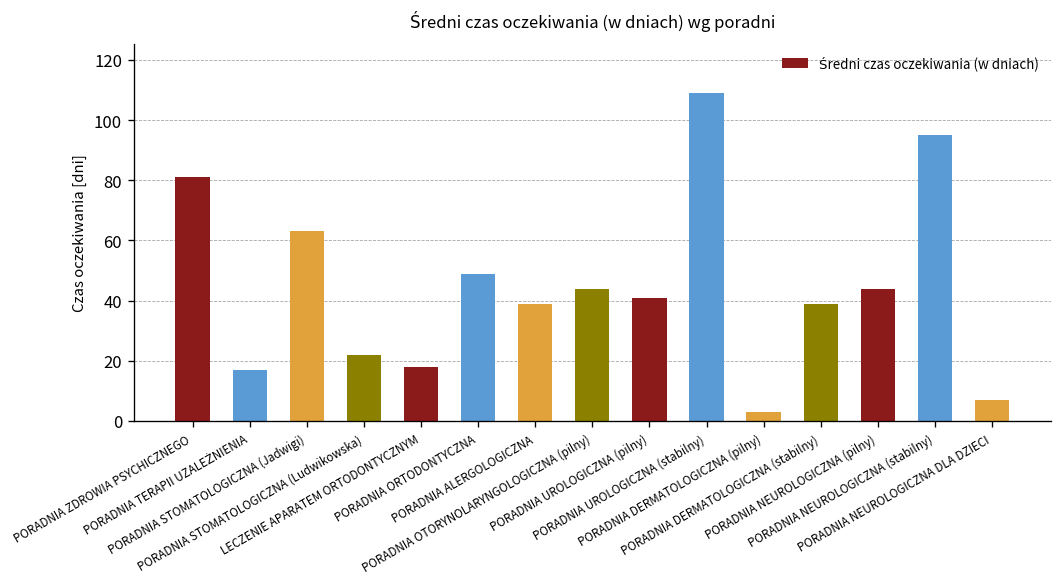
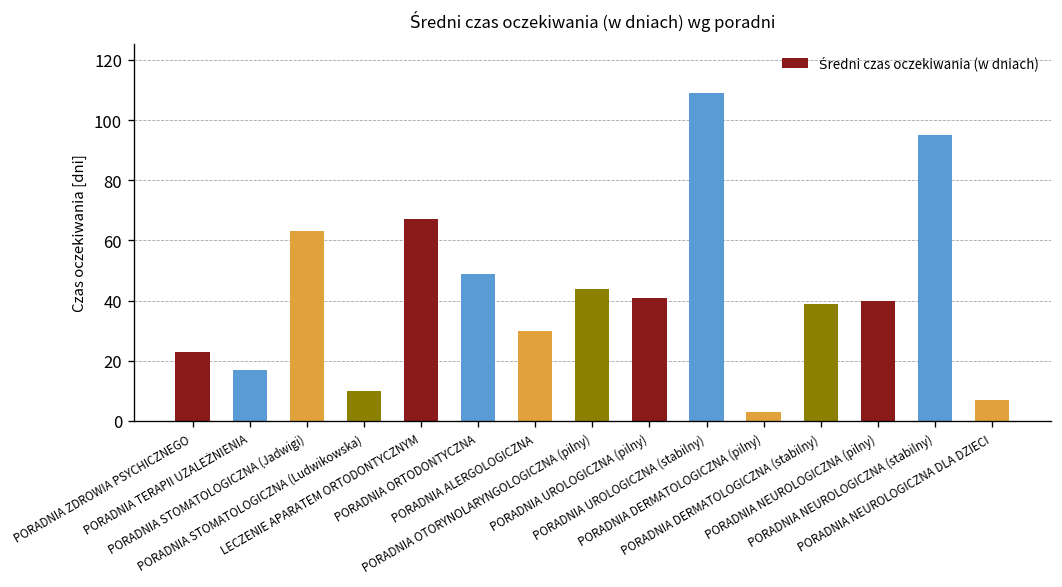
  {
-   "PORADNIA ZDROWIA PSYCHICZNEGO": 81,
+   "PORADNIA ZDROWIA PSYCHICZNEGO": 23,
    "PORADNIA TERAPII UZALEŻNIENIA": 17,
    "PORADNIA STOMATOLOGICZNA (Jadwigi)": 63,
-   "PORADNIA STOMATOLOGICZNA (Ludwikowska)": 22,
-   "LECZENIE APARATEM ORTODONTYCZNYM": 18,
+   "PORADNIA STOMATOLOGICZNA (Ludwikowska)": 10,
+   "LECZENIE APARATEM ORTODONTYCZNYM": 67,
    "PORADNIA ORTODONTYCZNA": 49,
-   "PORADNIA ALERGOLOGICZNA": 39,
+   "PORADNIA ALERGOLOGICZNA": 30,
    "PORADNIA OTORYNOLARYNGOLOGICZNA (pilny)": 44,
    "PORADNIA UROLOGICZNA (pilny)": 41,
    "PORADNIA UROLOGICZNA (stabilny)": 109,
    "PORADNIA DERMATOLOGICZNA (pilny)": 3,
    "PORADNIA DERMATOLOGICZNA (stabilny)": 39,
-   "PORADNIA NEUROLOGICZNA (pilny)": 44,
+   "PORADNIA NEUROLOGICZNA (pilny)": 40,
    "PORADNIA NEUROLOGICZNA (stabilny)": 95,
    "PORADNIA NEUROLOGICZNA DLA DZIECI": 7
  }
